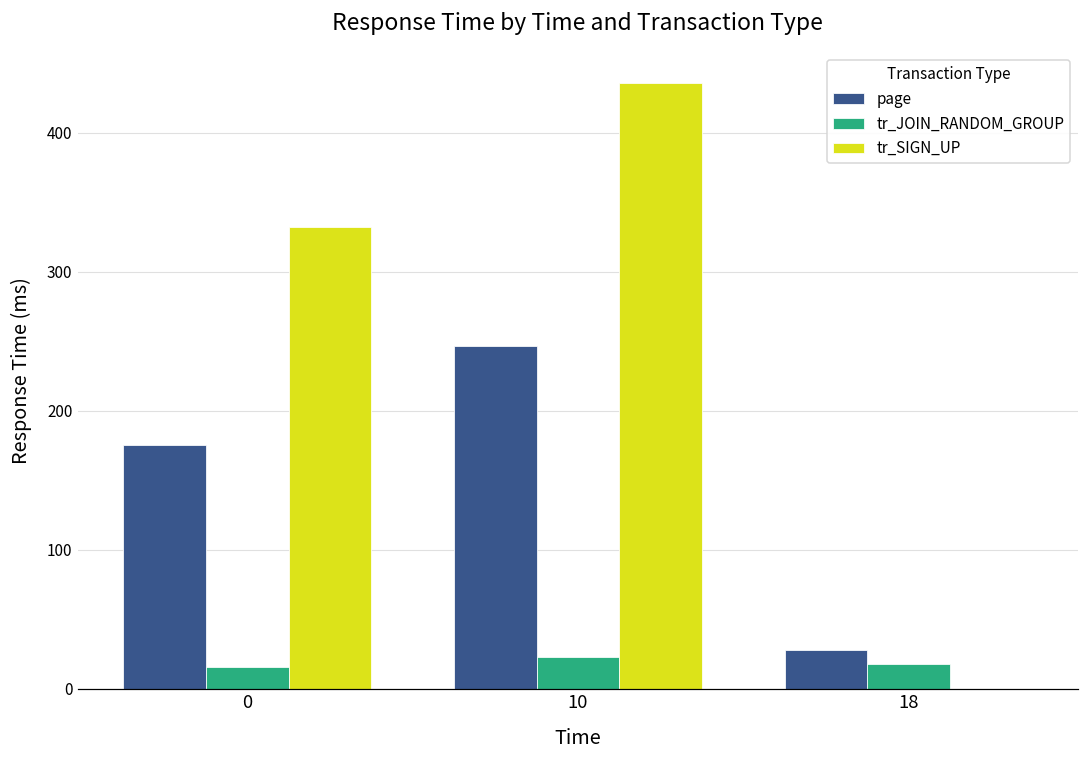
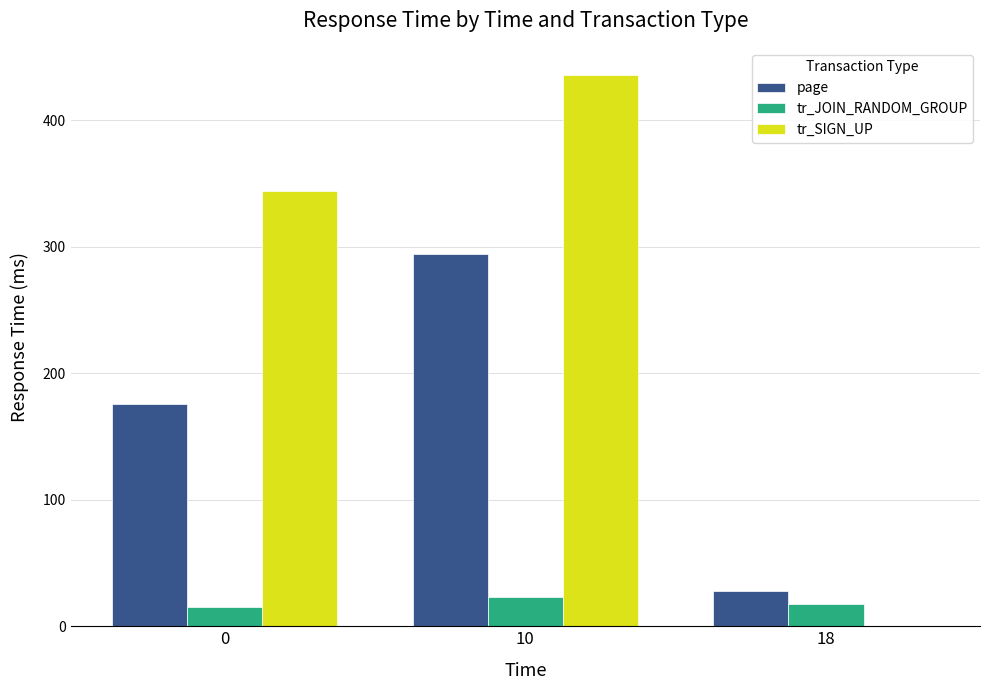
  {
    "page": {
      "0": 175,
-     "10": 247,
+     "10": 294,
      "18": 28
    },
    "tr_JOIN_RANDOM_GROUP": {
      "0": 15,
      "10": 23,
      "18": 18
    },
    "tr_SIGN_UP": {
-     "0": 332,
+     "0": 344,
      "10": 436,
      "18": 0
    }
  }
